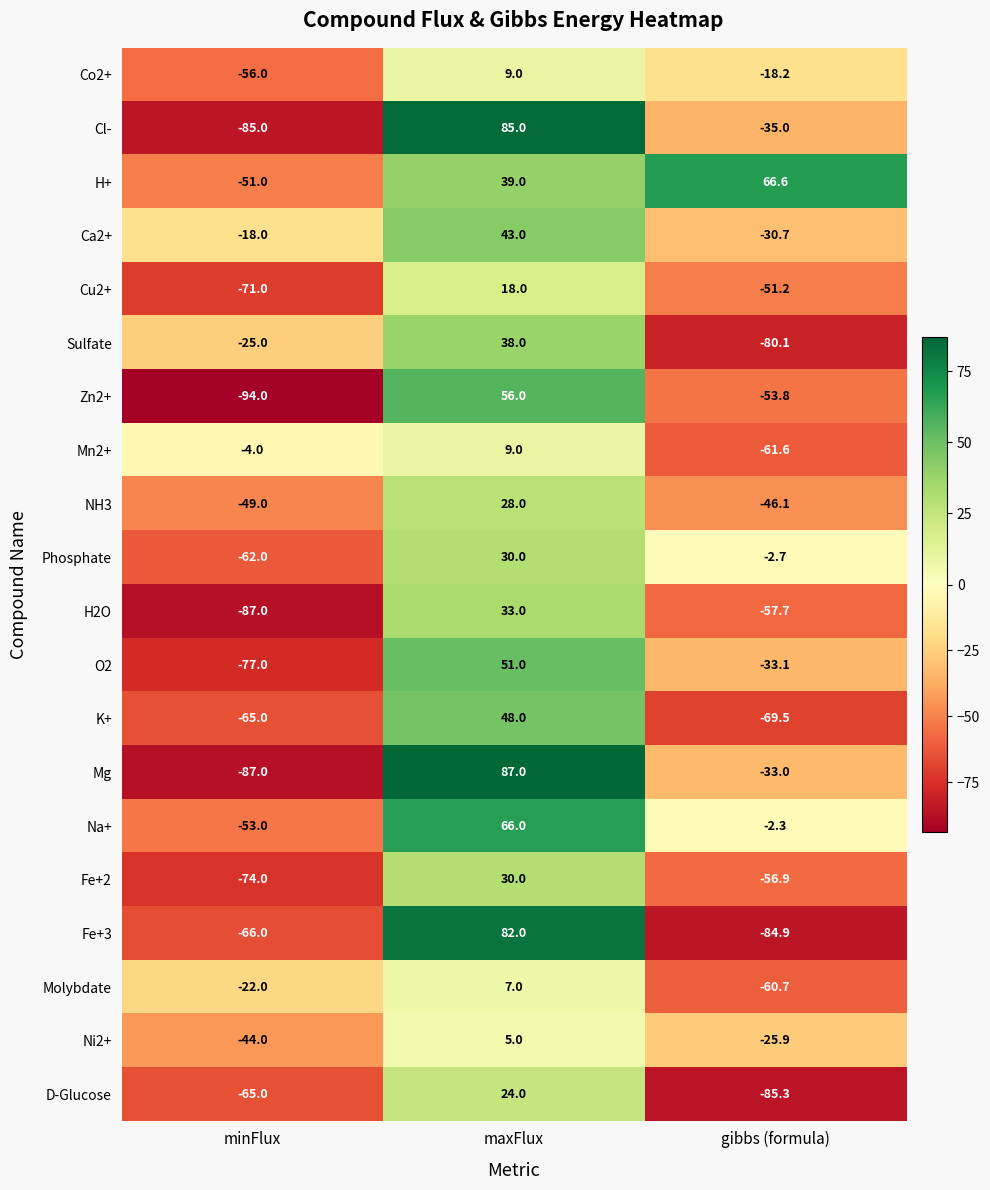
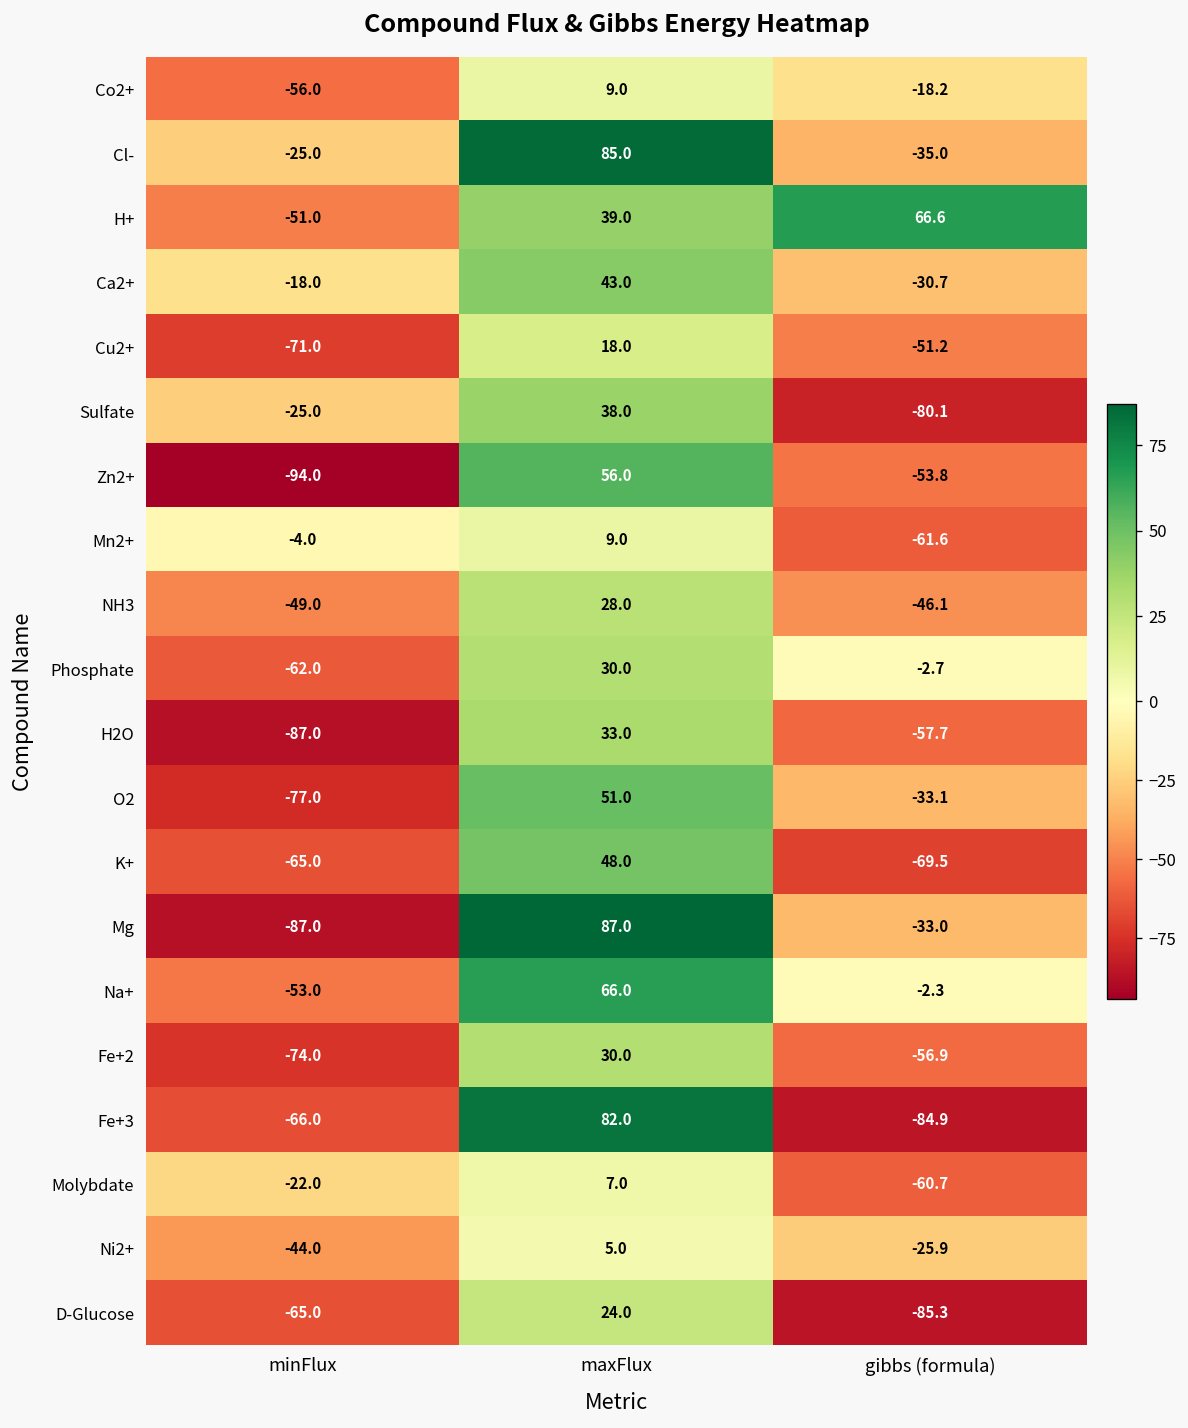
  {
    "Co2+": {
      "minFlux": -56.0,
      "maxFlux": 9.0,
      "gibbs (formula)": -18.2
    },
    "Cl-": {
-     "minFlux": -85.0,
+     "minFlux": -25.0,
      "maxFlux": 85.0,
      "gibbs (formula)": -35.0
    },
    "H+": {
      "minFlux": -51.0,
      "maxFlux": 39.0,
      "gibbs (formula)": 66.6
    },
    "Ca2+": {
      "minFlux": -18.0,
      "maxFlux": 43.0,
      "gibbs (formula)": -30.7
    },
    "Cu2+": {
      "minFlux": -71.0,
      "maxFlux": 18.0,
      "gibbs (formula)": -51.2
    },
    "Sulfate": {
      "minFlux": -25.0,
      "maxFlux": 38.0,
      "gibbs (formula)": -80.1
    },
    "Zn2+": {
      "minFlux": -94.0,
      "maxFlux": 56.0,
      "gibbs (formula)": -53.8
    },
    "Mn2+": {
      "minFlux": -4.0,
      "maxFlux": 9.0,
      "gibbs (formula)": -61.6
    },
    "NH3": {
      "minFlux": -49.0,
      "maxFlux": 28.0,
      "gibbs (formula)": -46.1
    },
    "Phosphate": {
      "minFlux": -62.0,
      "maxFlux": 30.0,
      "gibbs (formula)": -2.7
    },
    "H2O": {
      "minFlux": -87.0,
      "maxFlux": 33.0,
      "gibbs (formula)": -57.7
    },
    "O2": {
      "minFlux": -77.0,
      "maxFlux": 51.0,
      "gibbs (formula)": -33.1
    },
    "K+": {
      "minFlux": -65.0,
      "maxFlux": 48.0,
      "gibbs (formula)": -69.5
    },
    "Mg": {
      "minFlux": -87.0,
      "maxFlux": 87.0,
      "gibbs (formula)": -33.0
    },
    "Na+": {
      "minFlux": -53.0,
      "maxFlux": 66.0,
      "gibbs (formula)": -2.3
    },
    "Fe+2": {
      "minFlux": -74.0,
      "maxFlux": 30.0,
      "gibbs (formula)": -56.9
    },
    "Fe+3": {
      "minFlux": -66.0,
      "maxFlux": 82.0,
      "gibbs (formula)": -84.9
    },
    "Molybdate": {
      "minFlux": -22.0,
      "maxFlux": 7.0,
      "gibbs (formula)": -60.7
    },
    "Ni2+": {
      "minFlux": -44.0,
      "maxFlux": 5.0,
      "gibbs (formula)": -25.9
    },
    "D-Glucose": {
      "minFlux": -65.0,
      "maxFlux": 24.0,
      "gibbs (formula)": -85.3
    }
  }
